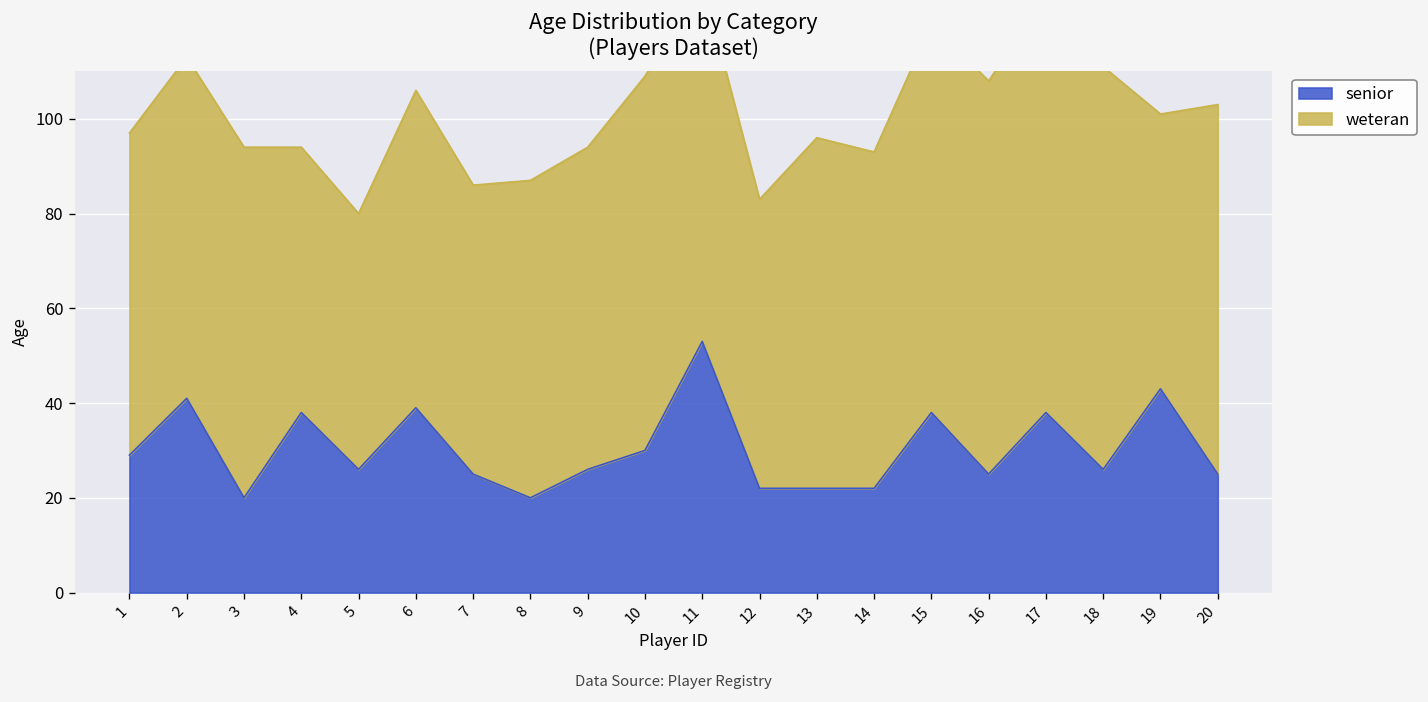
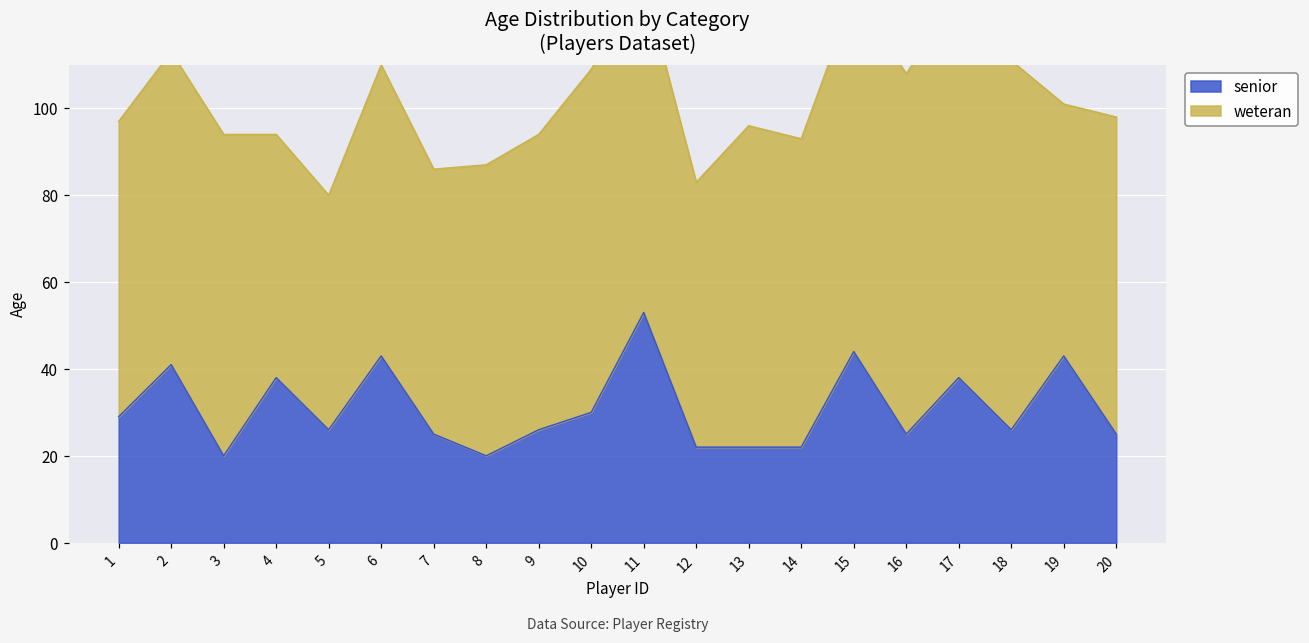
  {
    "senior": {
      "1": 29,
      "2": 41,
      "3": 20,
      "4": 38,
      "5": 26,
-     "6": 39,
+     "6": 43,
      "7": 25,
      "8": 20,
      "9": 26,
      "10": 30,
      "11": 53,
      "12": 22,
      "13": 22,
      "14": 22,
-     "15": 38,
+     "15": 44,
      "16": 25,
      "17": 38,
      "18": 26,
      "19": 43,
      "20": 25
    },
    "weteran": {
      "1": 68,
      "3": 74,
      "4": 56,
      "5": 54,
      "6": 67,
      "7": 61,
      "8": 67,
      "9": 68,
      "10": 79,
      "12": 61,
      "13": 74,
      "14": 71,
      "16": 83,
      "19": 58,
-     "20": 78
+     "20": 73
    }
  }
